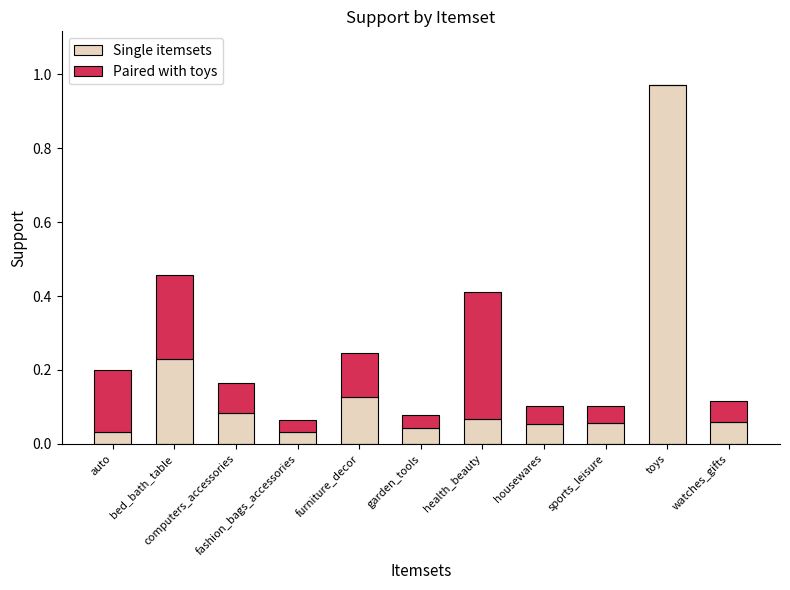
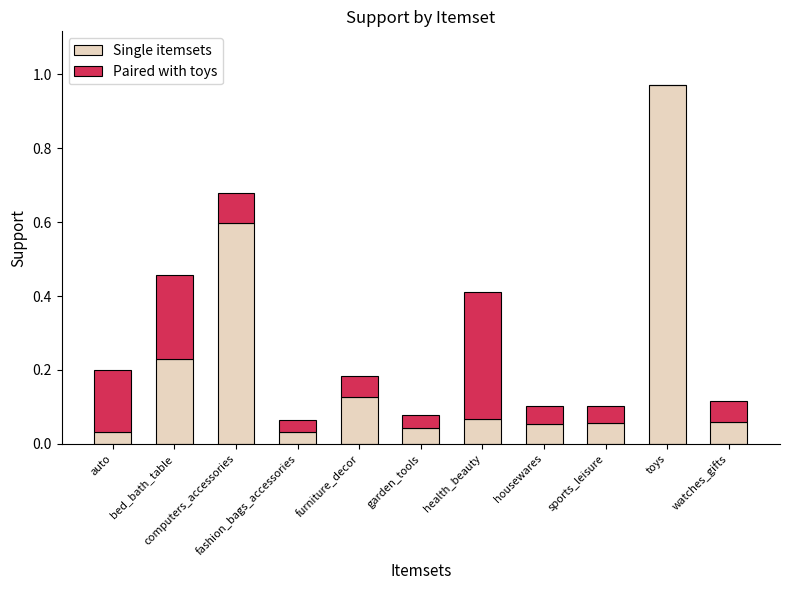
  {
    "Single itemsets": {
      "auto": 0.03,
      "bed_bath_table": 0.23,
-     "computers_accessories": 0.08,
+     "computers_accessories": 0.60,
      "fashion_bags_accessories": 0.03,
      "furniture_decor": 0.13,
      "garden_tools": 0.04,
      "health_beauty": 0.07,
      "housewares": 0.05,
      "sports_leisure": 0.06,
      "toys": 0.97,
      "watches_gifts": 0.06
    },
    "Paired with toys": {
      "auto": 0.17,
      "bed_bath_table": 0.23,
      "computers_accessories": 0.08,
      "fashion_bags_accessories": 0.03,
-     "furniture_decor": 0.12,
+     "furniture_decor": 0.06,
      "garden_tools": 0.04,
      "health_beauty": 0.34,
      "housewares": 0.05,
      "sports_leisure": 0.05,
      "toys": 0.00,
      "watches_gifts": 0.06
    }
  }
